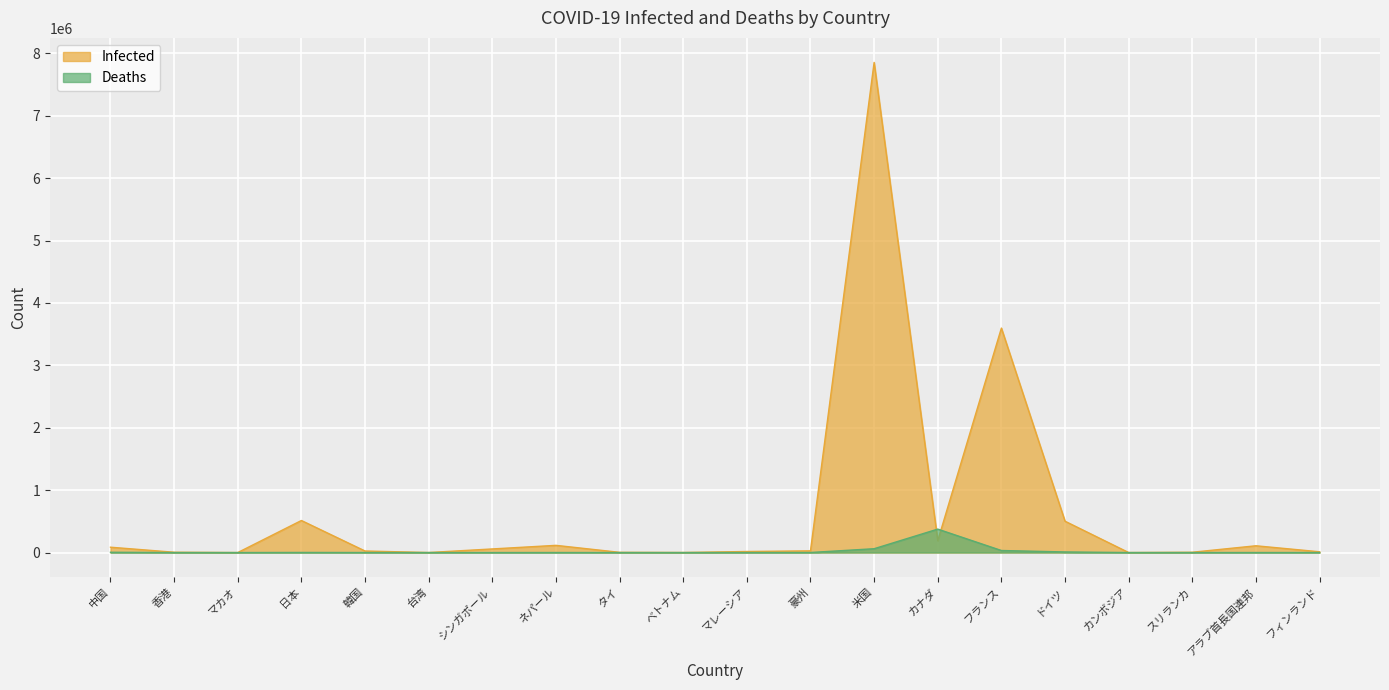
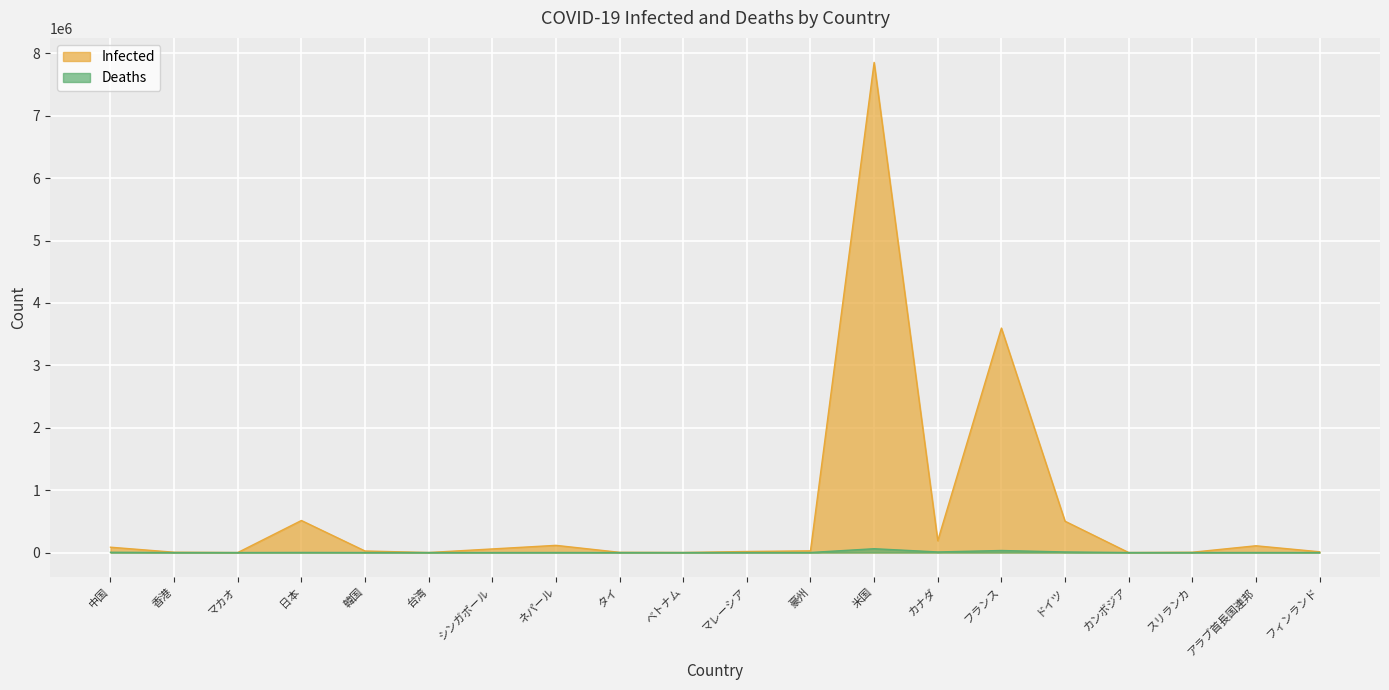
  {
    "Infected": {
      "中国": 100000,
      "日本": 500000,
      "シンガポール": 100000,
      "ネパール": 100000,
      "米国": 7900000,
      "カナダ": 200000,
      "フランス": 3600000,
      "ドイツ": 500000,
      "アラブ首長国連邦": 100000
    },
    "Deaths": {
      "中国": 0,
      "日本": 0,
      "シンガポール": 0,
      "ネパール": 0,
      "米国": 100000,
-     "カナダ": 400000,
+     "カナダ": 0,
      "フランス": 0,
      "ドイツ": 0,
      "アラブ首長国連邦": 0
    }
  }
